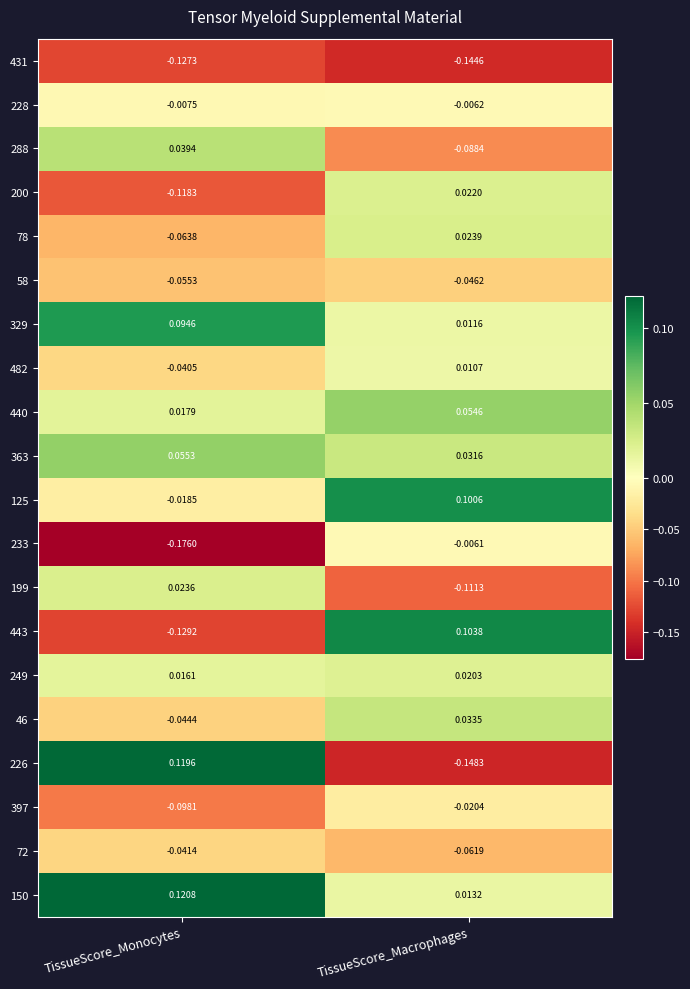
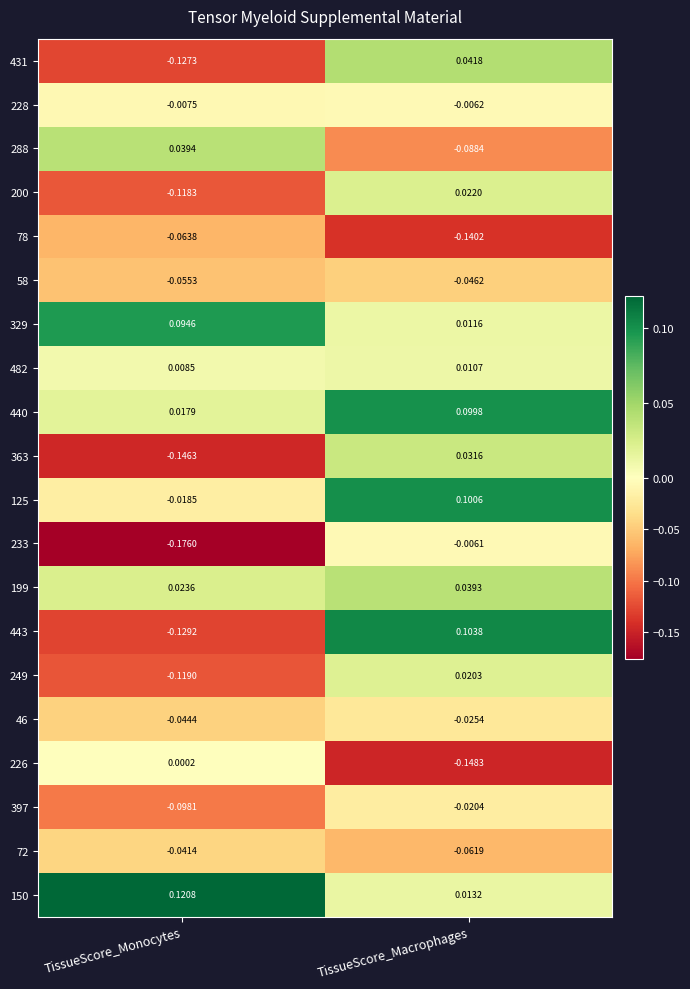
  {
    "431": {
      "TissueScore_Monocytes": -0.1273,
-     "TissueScore_Macrophages": -0.1446
+     "TissueScore_Macrophages": 0.0418
    },
    "228": {
      "TissueScore_Monocytes": -0.0075,
      "TissueScore_Macrophages": -0.0062
    },
    "288": {
      "TissueScore_Monocytes": 0.0394,
      "TissueScore_Macrophages": -0.0884
    },
    "200": {
      "TissueScore_Monocytes": -0.1183,
      "TissueScore_Macrophages": 0.0220
    },
    "78": {
      "TissueScore_Monocytes": -0.0638,
-     "TissueScore_Macrophages": 0.0239
+     "TissueScore_Macrophages": -0.1402
    },
    "58": {
      "TissueScore_Monocytes": -0.0553,
      "TissueScore_Macrophages": -0.0462
    },
    "329": {
      "TissueScore_Monocytes": 0.0946,
      "TissueScore_Macrophages": 0.0116
    },
    "482": {
-     "TissueScore_Monocytes": -0.0405,
+     "TissueScore_Monocytes": 0.0085,
      "TissueScore_Macrophages": 0.0107
    },
    "440": {
      "TissueScore_Monocytes": 0.0179,
-     "TissueScore_Macrophages": 0.0546
+     "TissueScore_Macrophages": 0.0998
    },
    "363": {
-     "TissueScore_Monocytes": 0.0553,
+     "TissueScore_Monocytes": -0.1463,
      "TissueScore_Macrophages": 0.0316
    },
    "125": {
      "TissueScore_Monocytes": -0.0185,
      "TissueScore_Macrophages": 0.1006
    },
    "233": {
      "TissueScore_Monocytes": -0.1760,
      "TissueScore_Macrophages": -0.0061
    },
    "199": {
      "TissueScore_Monocytes": 0.0236,
-     "TissueScore_Macrophages": -0.1113
+     "TissueScore_Macrophages": 0.0393
    },
    "443": {
      "TissueScore_Monocytes": -0.1292,
      "TissueScore_Macrophages": 0.1038
    },
    "249": {
-     "TissueScore_Monocytes": 0.0161,
+     "TissueScore_Monocytes": -0.1190,
      "TissueScore_Macrophages": 0.0203
    },
    "46": {
      "TissueScore_Monocytes": -0.0444,
-     "TissueScore_Macrophages": 0.0335
+     "TissueScore_Macrophages": -0.0254
    },
    "226": {
-     "TissueScore_Monocytes": 0.1196,
+     "TissueScore_Monocytes": 0.0002,
      "TissueScore_Macrophages": -0.1483
    },
    "397": {
      "TissueScore_Monocytes": -0.0981,
      "TissueScore_Macrophages": -0.0204
    },
    "72": {
      "TissueScore_Monocytes": -0.0414,
      "TissueScore_Macrophages": -0.0619
    },
    "150": {
      "TissueScore_Monocytes": 0.1208,
      "TissueScore_Macrophages": 0.0132
    }
  }
